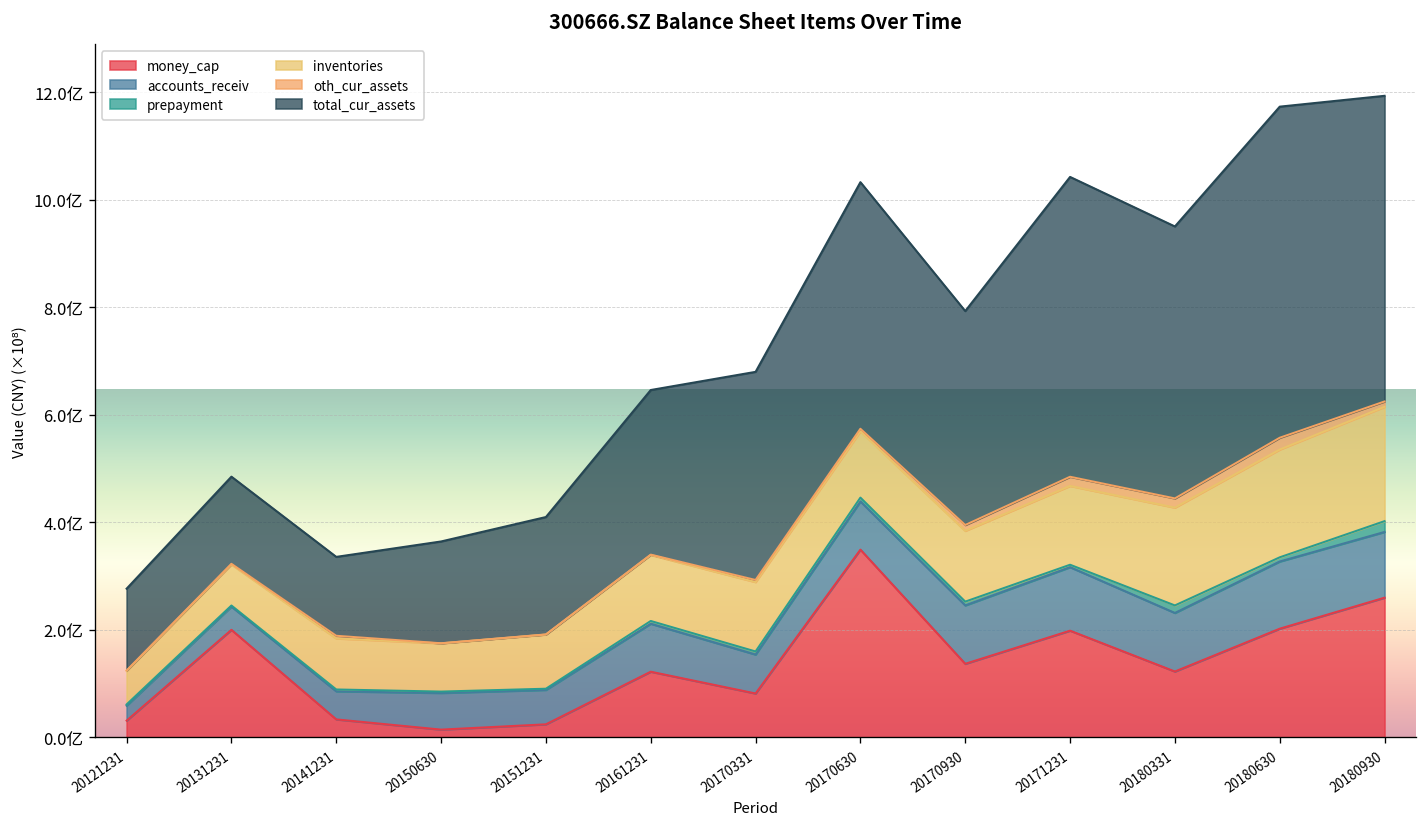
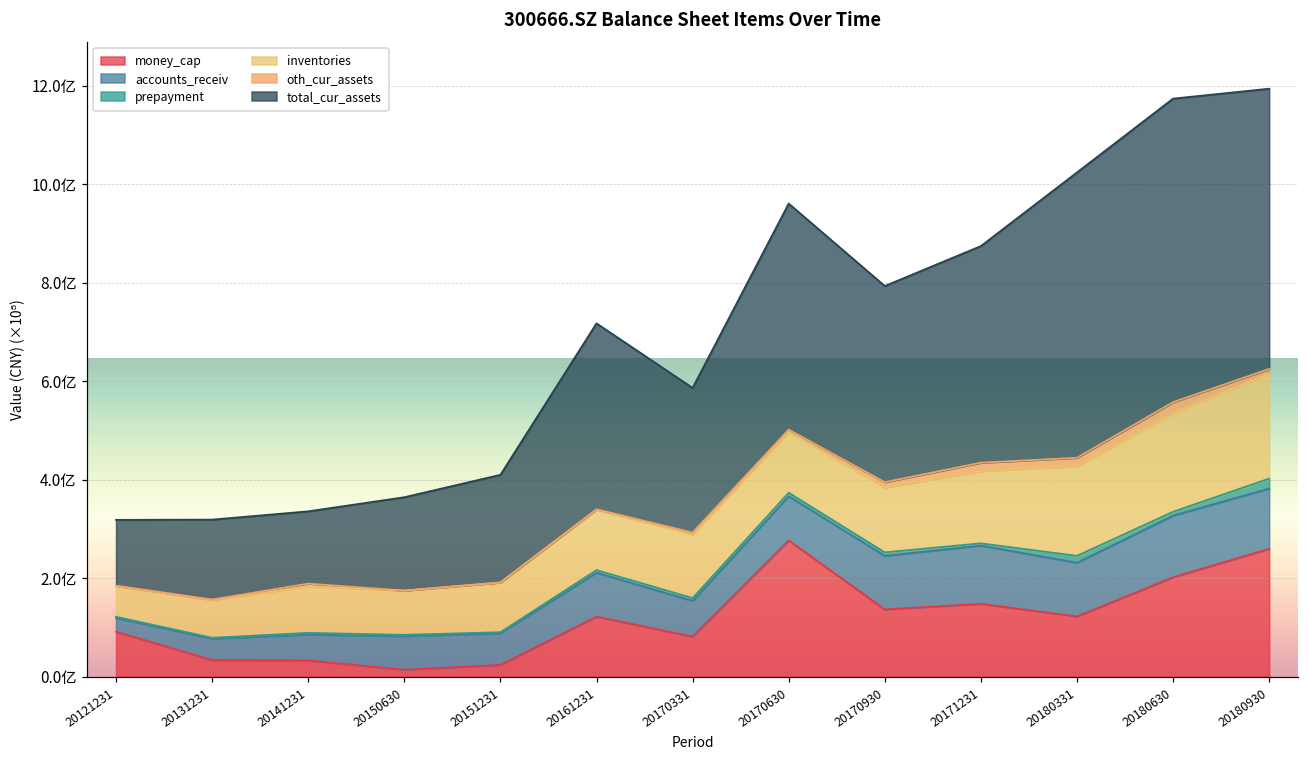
  {
    "money_cap": {
-     "20121231": "0.3亿",
-     "20131231": "2.0亿",
+     "20121231": "0.9亿",
+     "20131231": "0.3亿",
      "20141231": "0.3亿",
      "20150630": "0.1亿",
      "20151231": "0.2亿",
      "20161231": "1.2亿",
      "20170331": "0.8亿",
-     "20170630": "3.5亿",
+     "20170630": "2.8亿",
      "20170930": "1.4亿",
-     "20171231": "2.0亿",
+     "20171231": "1.5亿",
      "20180331": "1.2亿",
      "20180630": "2.0亿",
      "20180930": "2.6亿"
    },
    "total_cur_assets": {
-     "20121231": "1.5亿",
+     "20121231": "1.3亿",
      "20131231": "1.6亿",
      "20141231": "1.5亿",
      "20150630": "1.9亿",
      "20151231": "2.2亿",
-     "20161231": "3.1亿",
-     "20170331": "3.9亿",
+     "20161231": "3.8亿",
+     "20170331": "2.9亿",
      "20170630": "4.6亿",
      "20170930": "4.0亿",
-     "20171231": "5.6亿",
-     "20180331": "5.1亿",
+     "20171231": "4.4亿",
+     "20180331": "5.8亿",
      "20180630": "6.2亿",
      "20180930": "5.7亿"
    }
  }
